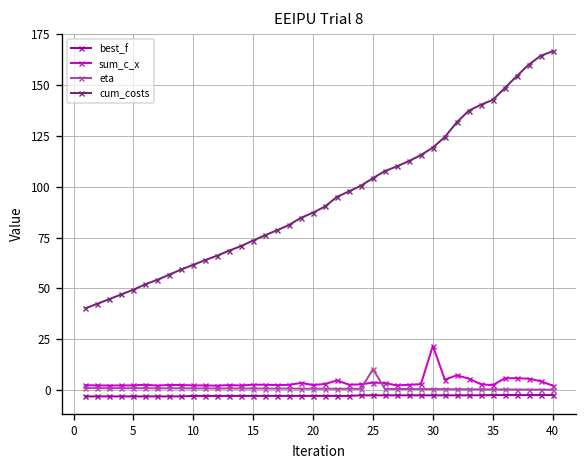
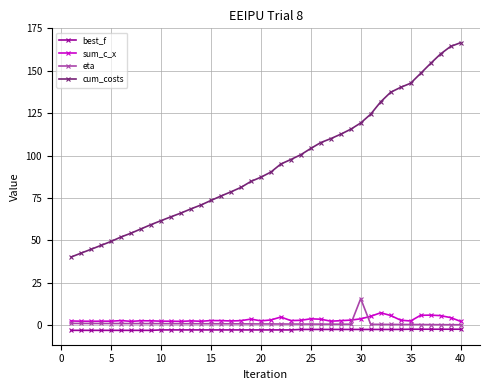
  {
    "sum_c_x": {
      "15": 3,
      "20": 2,
      "25": 4,
-     "30": 22,
+     "30": 4,
      "35": 2,
      "40": 2
    },
    "eta": {
      "15": 1,
      "20": 1,
-     "25": 10,
-     "30": 0,
+     "25": 1,
+     "30": 16,
      "35": 0,
      "40": 0
    }
  }
